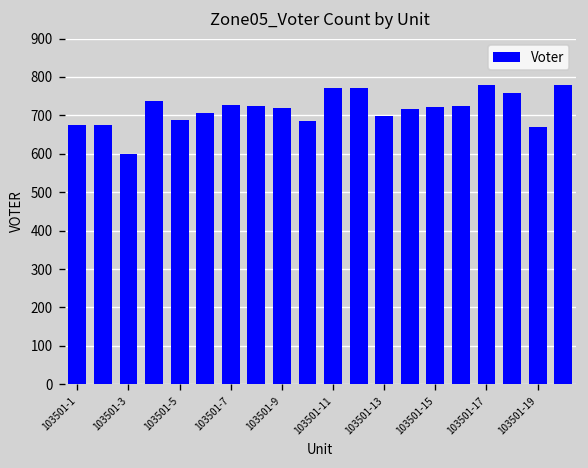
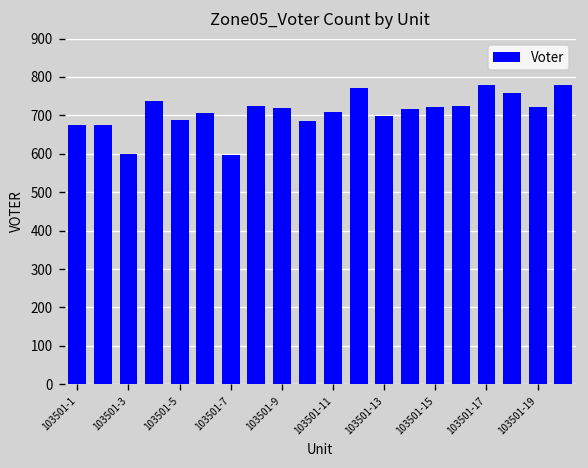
  {
    "103501-1": 680,
    "103501-3": 600,
    "103501-5": 690,
-   "103501-7": 730,
+   "103501-7": 600,
    "103501-9": 720,
-   "103501-11": 770,
+   "103501-11": 710,
    "103501-13": 700,
    "103501-15": 720,
    "103501-17": 780,
-   "103501-19": 670
+   "103501-19": 720
  }
